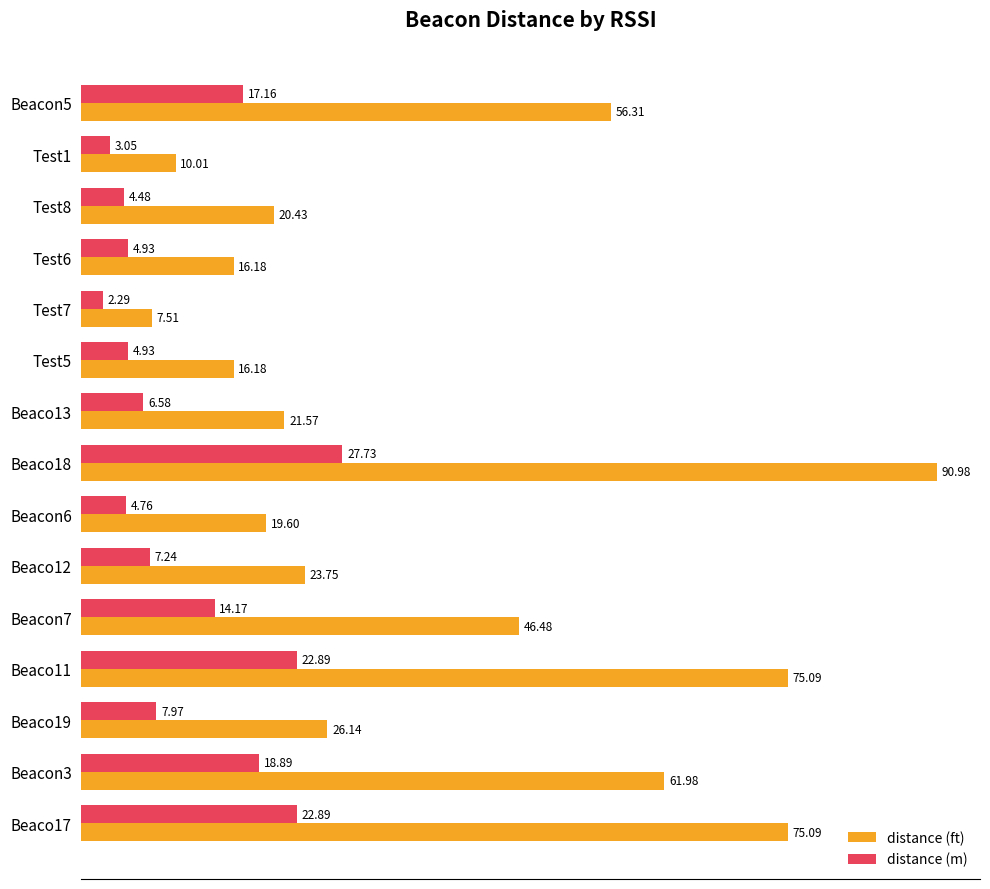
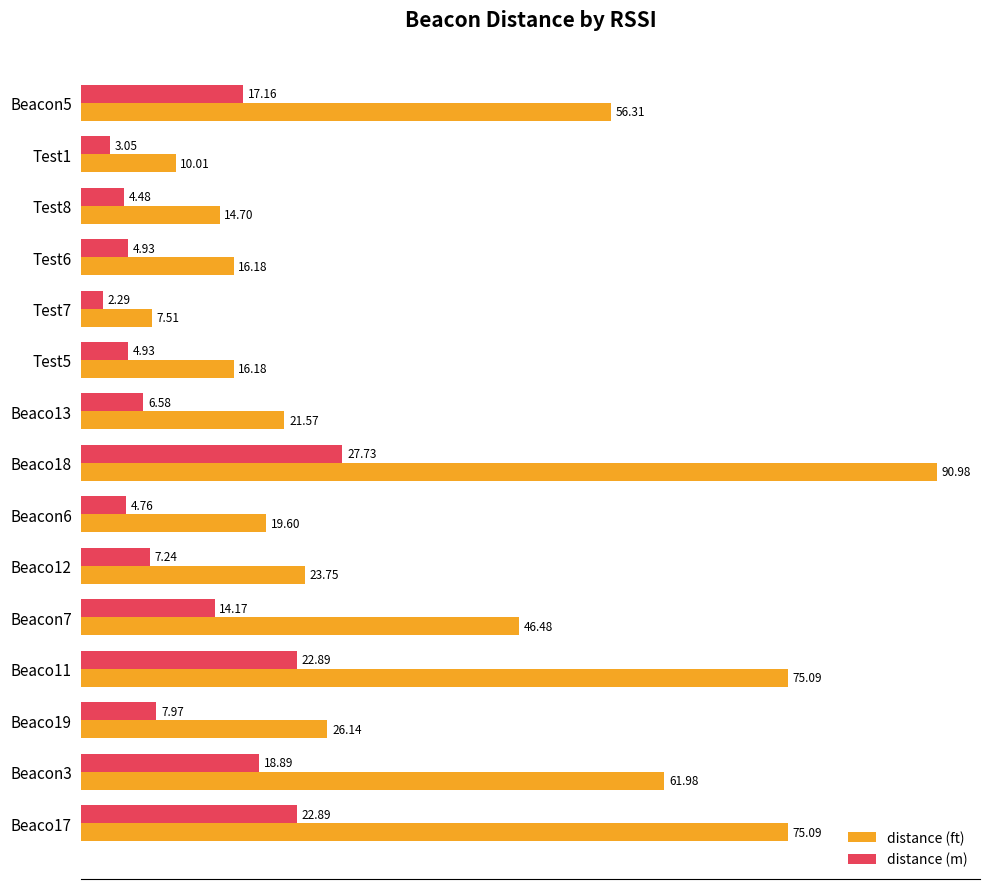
  {
    "distance (ft)": {
      "Beacon5": 56.31,
      "Test1": 10.01,
-     "Test8": 20.43,
+     "Test8": 14.70,
      "Test6": 16.18,
      "Test7": 7.51,
      "Test5": 16.18,
      "Beaco13": 21.57,
      "Beaco18": 90.98,
      "Beacon6": 19.60,
      "Beaco12": 23.75,
      "Beacon7": 46.48,
      "Beaco11": 75.09,
      "Beaco19": 26.14,
      "Beacon3": 61.98,
      "Beaco17": 75.09
    },
    "distance (m)": {
      "Beacon5": 17.16,
      "Test1": 3.05,
      "Test8": 4.48,
      "Test6": 4.93,
      "Test7": 2.29,
      "Test5": 4.93,
      "Beaco13": 6.58,
      "Beaco18": 27.73,
      "Beacon6": 4.76,
      "Beaco12": 7.24,
      "Beacon7": 14.17,
      "Beaco11": 22.89,
      "Beaco19": 7.97,
      "Beacon3": 18.89,
      "Beaco17": 22.89
    }
  }
